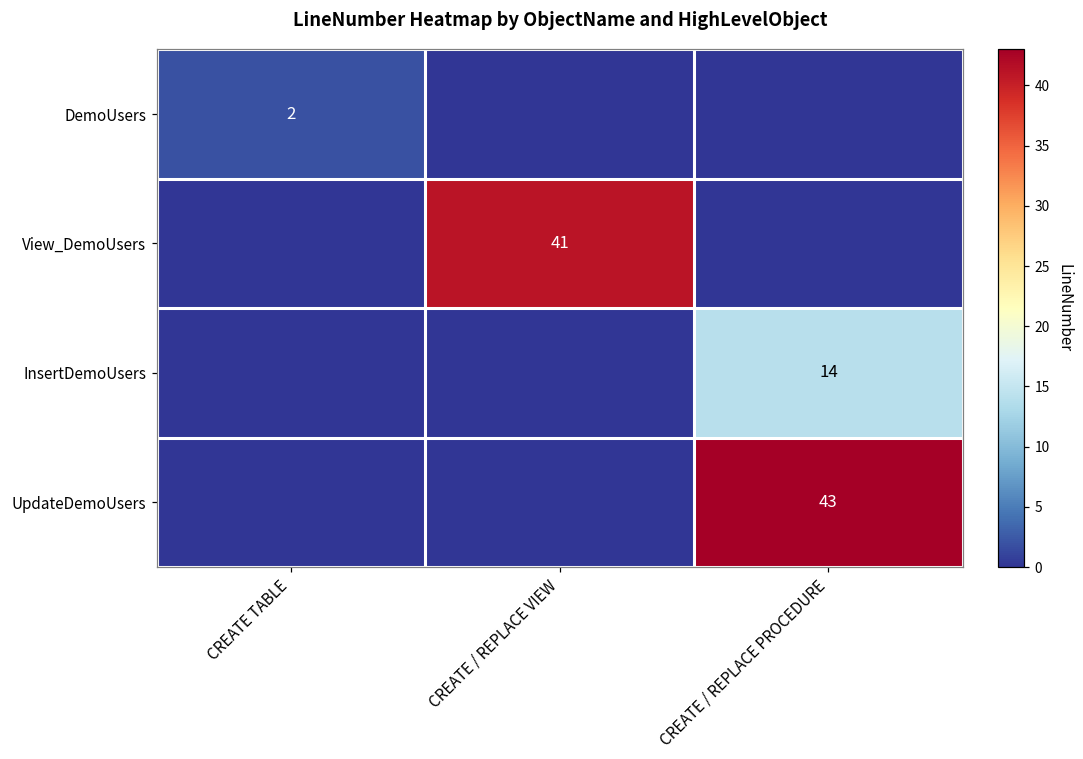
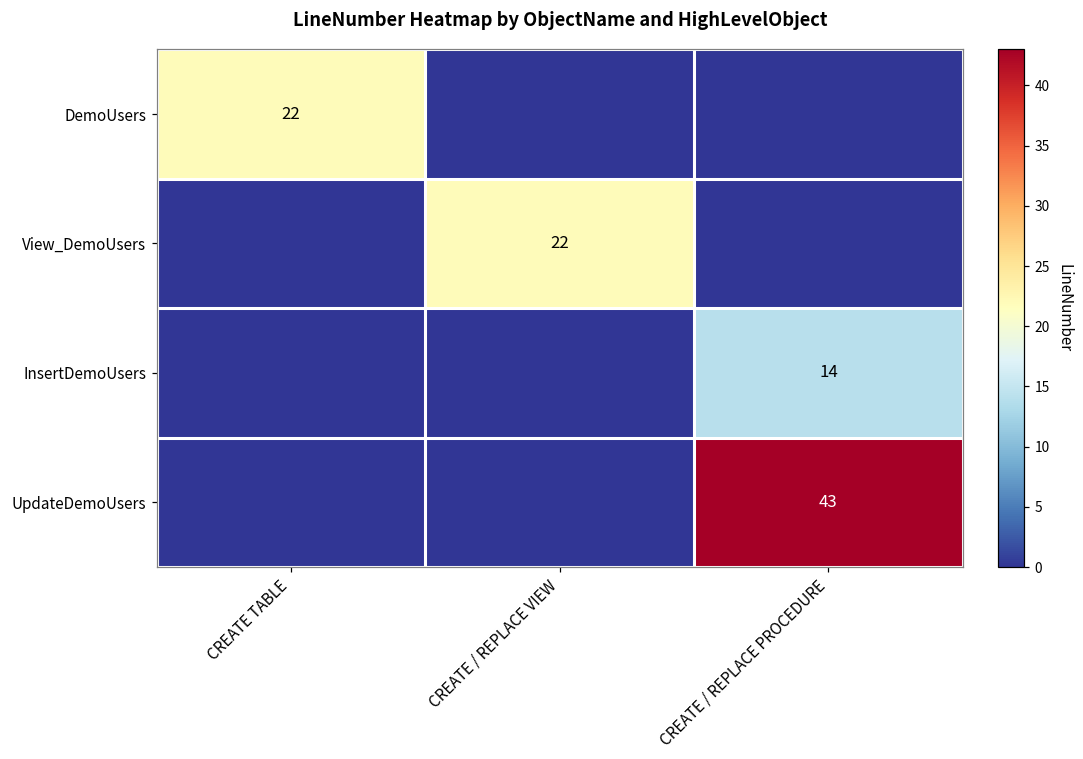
  {
    "DemoUsers": {
-     "CREATE TABLE": 2
+     "CREATE TABLE": 22
    },
    "View_DemoUsers": {
-     "CREATE / REPLACE VIEW": 41
+     "CREATE / REPLACE VIEW": 22
    },
    "InsertDemoUsers": {
      "CREATE / REPLACE PROCEDURE": 14
    },
    "UpdateDemoUsers": {
      "CREATE / REPLACE PROCEDURE": 43
    }
  }
